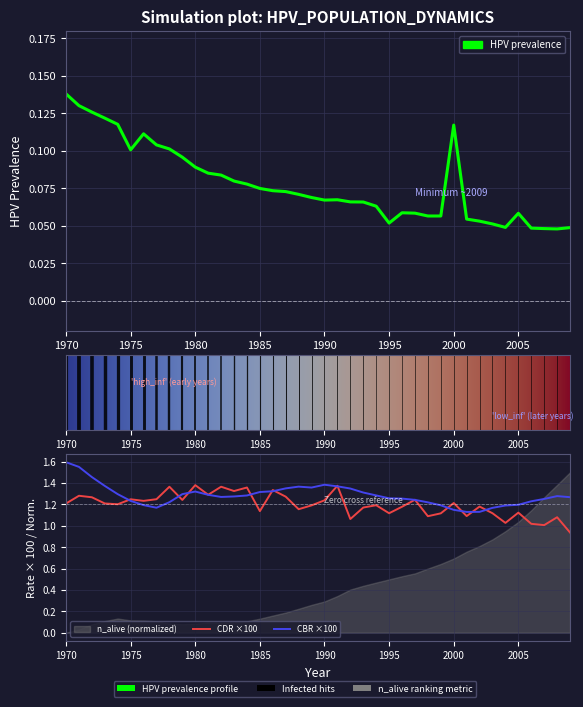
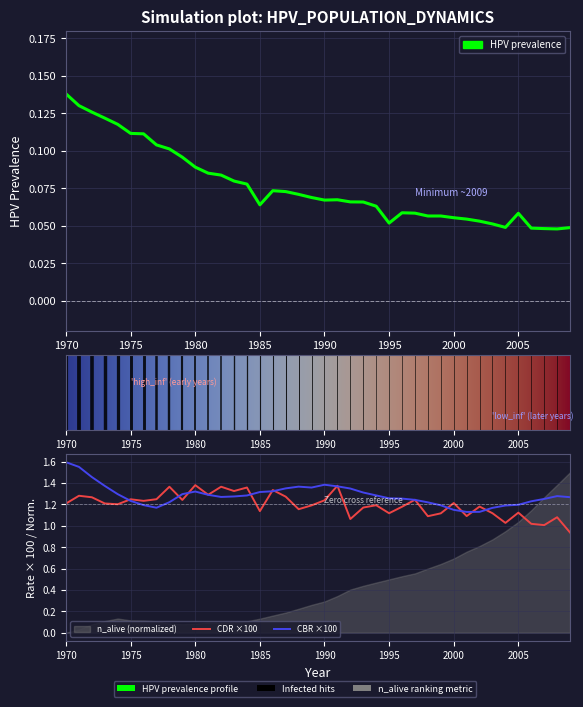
  {
    "Simulation plot: HPV_POPULATION_DYNAMICS": {
      "1970": 0.138,
-     "1975": 0.101,
+     "1975": 0.112,
      "1980": 0.089,
-     "1985": 0.075,
+     "1985": 0.064,
      "1990": 0.067,
      "1995": 0.052,
-     "2000": 0.117,
+     "2000": 0.055,
      "2005": 0.058
    }
  }
